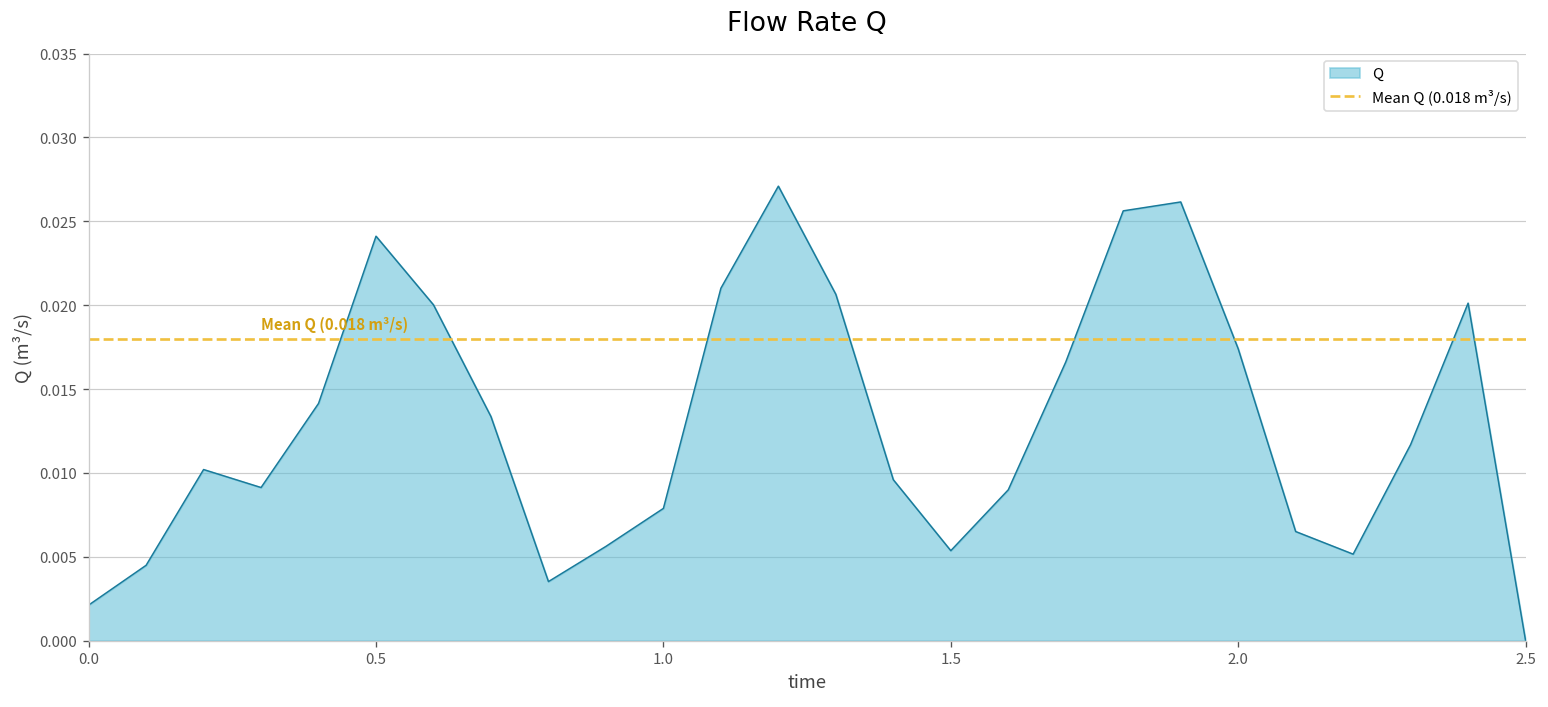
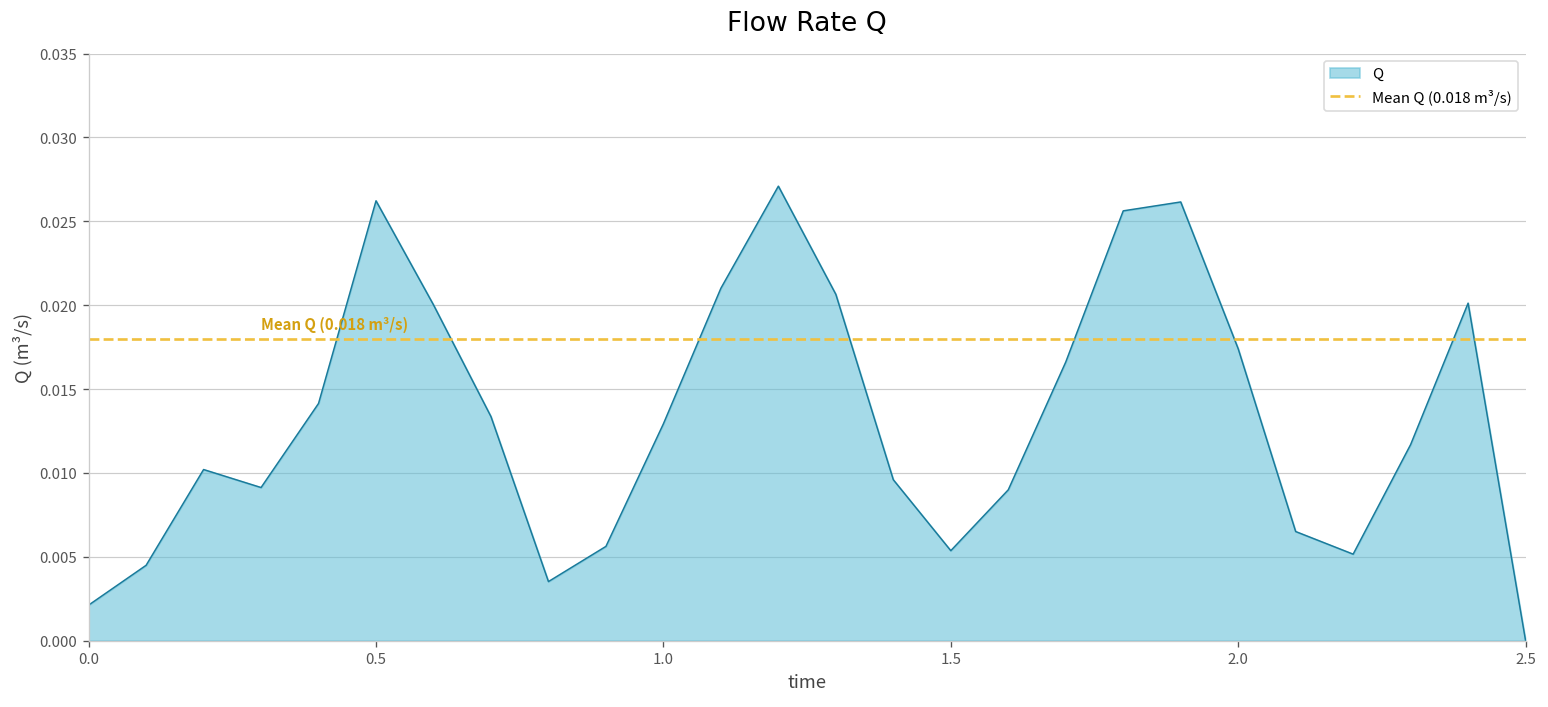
  {
    "0.0": 0.0021,
-   "0.5": 0.0241,
-   "1.0": 0.0079,
+   "0.5": 0.0262,
+   "1.0": 0.0129,
    "1.5": 0.0054,
    "2.0": 0.0174,
    "2.5": 0.0000
  }
